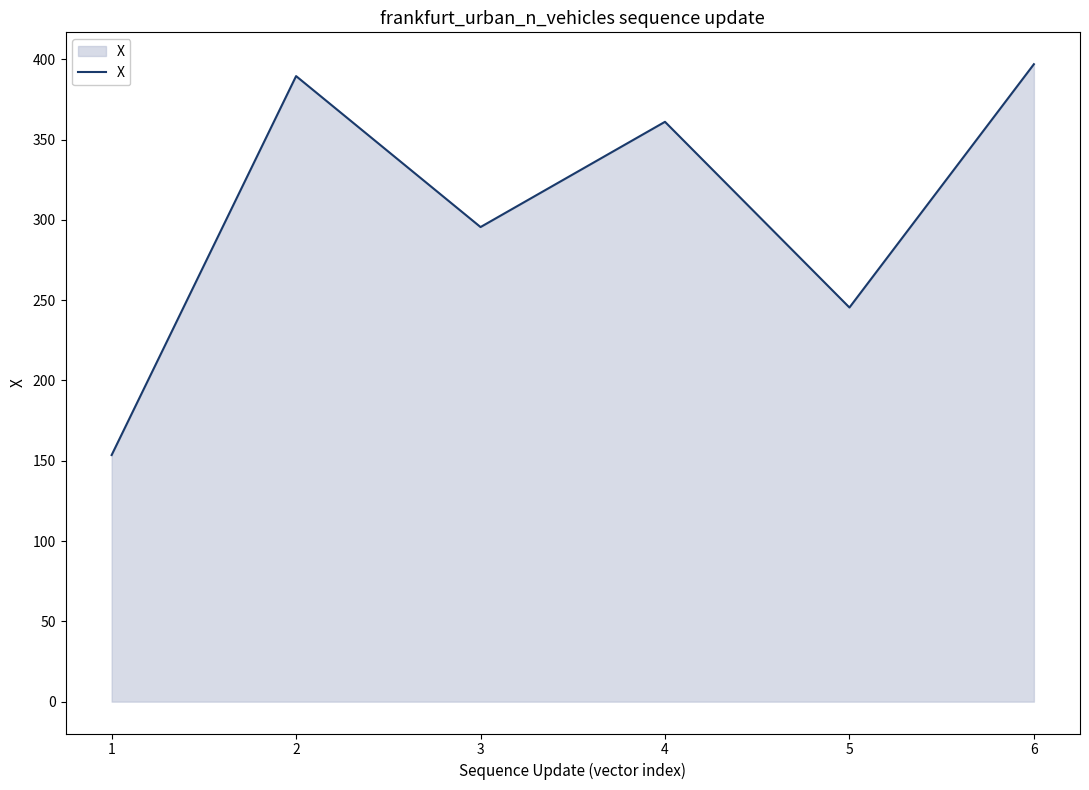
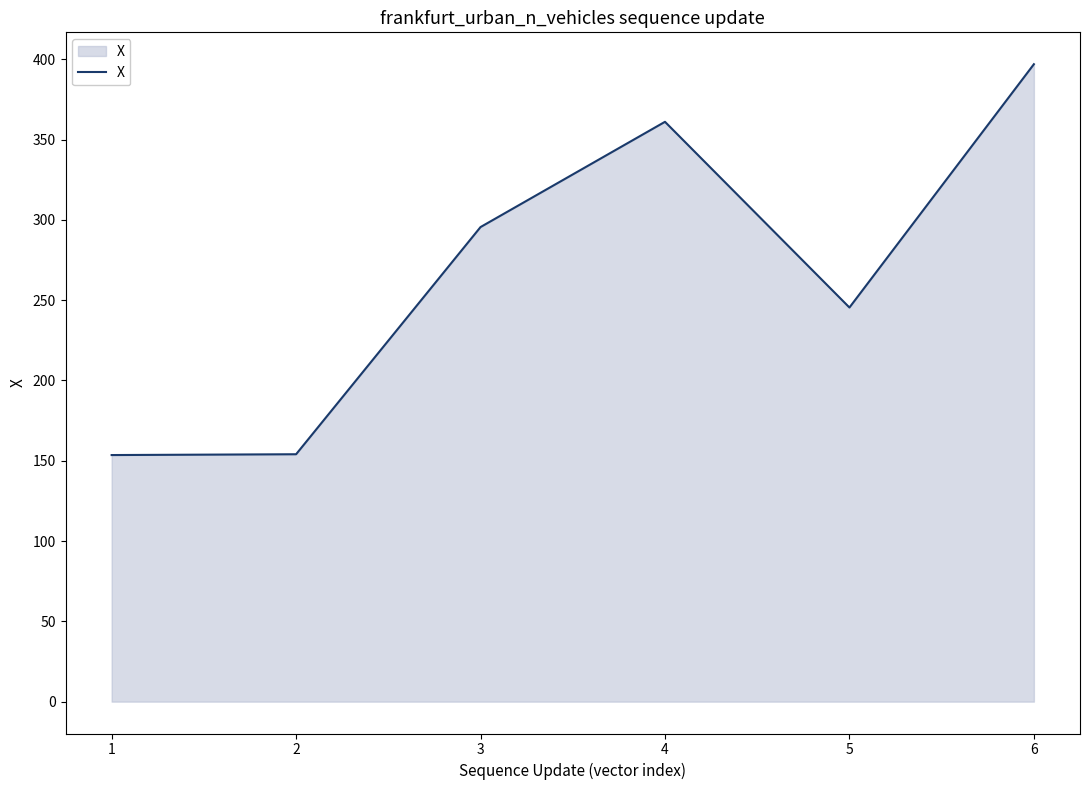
  {
    "1": 154,
-   "2": 389,
+   "2": 154,
    "3": 295,
    "4": 361,
    "5": 245,
    "6": 397
  }
